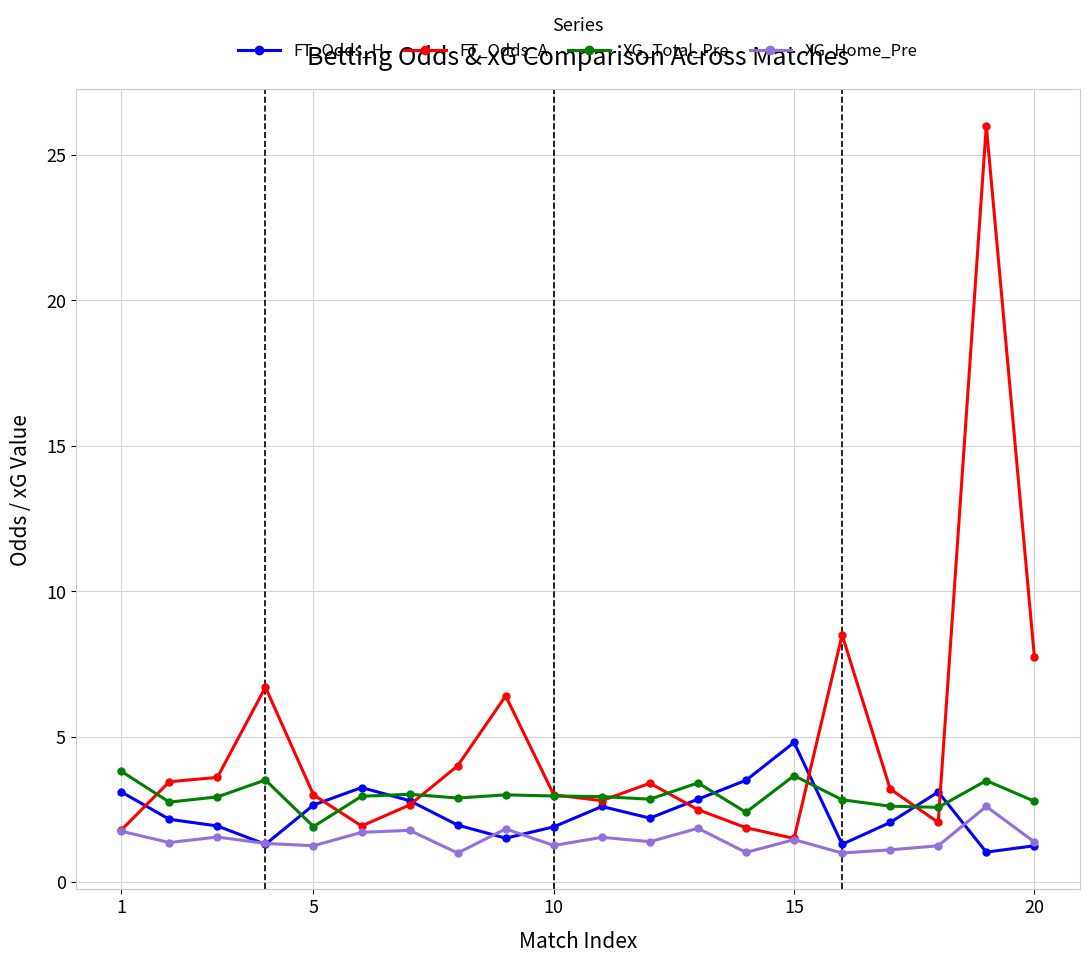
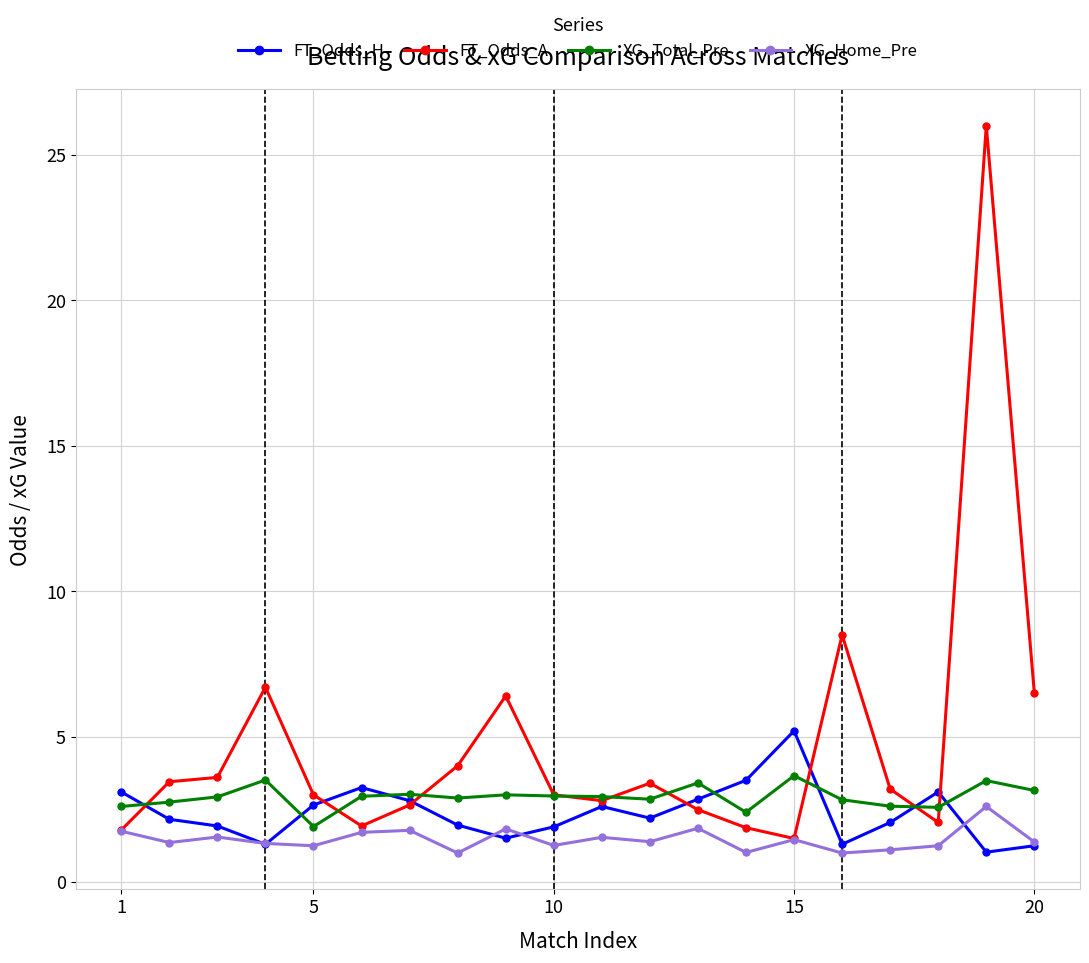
  {
    "FT_Odds_H": {
      "1": 3.1,
      "5": 2.7,
      "10": 1.9,
-     "15": 4.8,
+     "15": 5.2,
      "20": 1.3
    },
    "FT_Odds_A": {
      "5": 3.0,
-     "20": 7.8
+     "20": 6.5
    },
    "XG_Total_Pre": {
-     "1": 3.8,
+     "1": 2.6,
      "5": 1.9,
      "15": 3.7,
-     "20": 2.8
+     "20": 3.2
    },
    "XG_Home_Pre": {
      "5": 1.3,
      "10": 1.3,
      "20": 1.4
    }
  }
